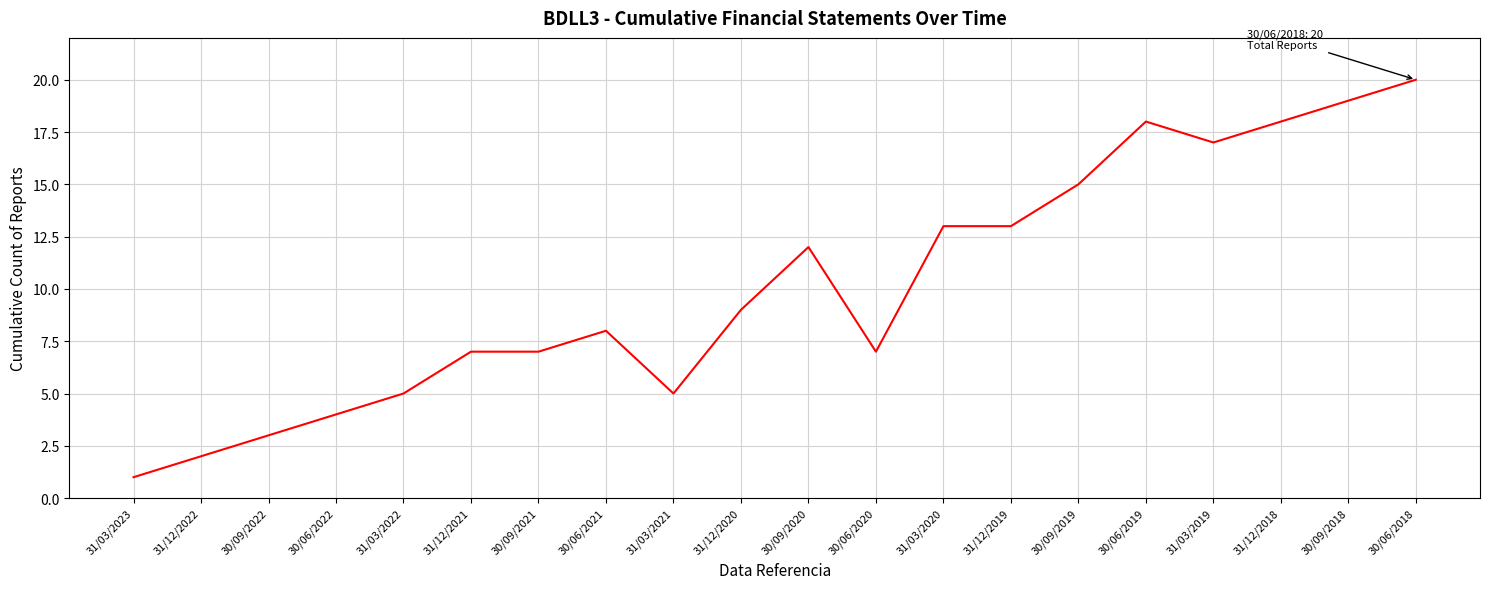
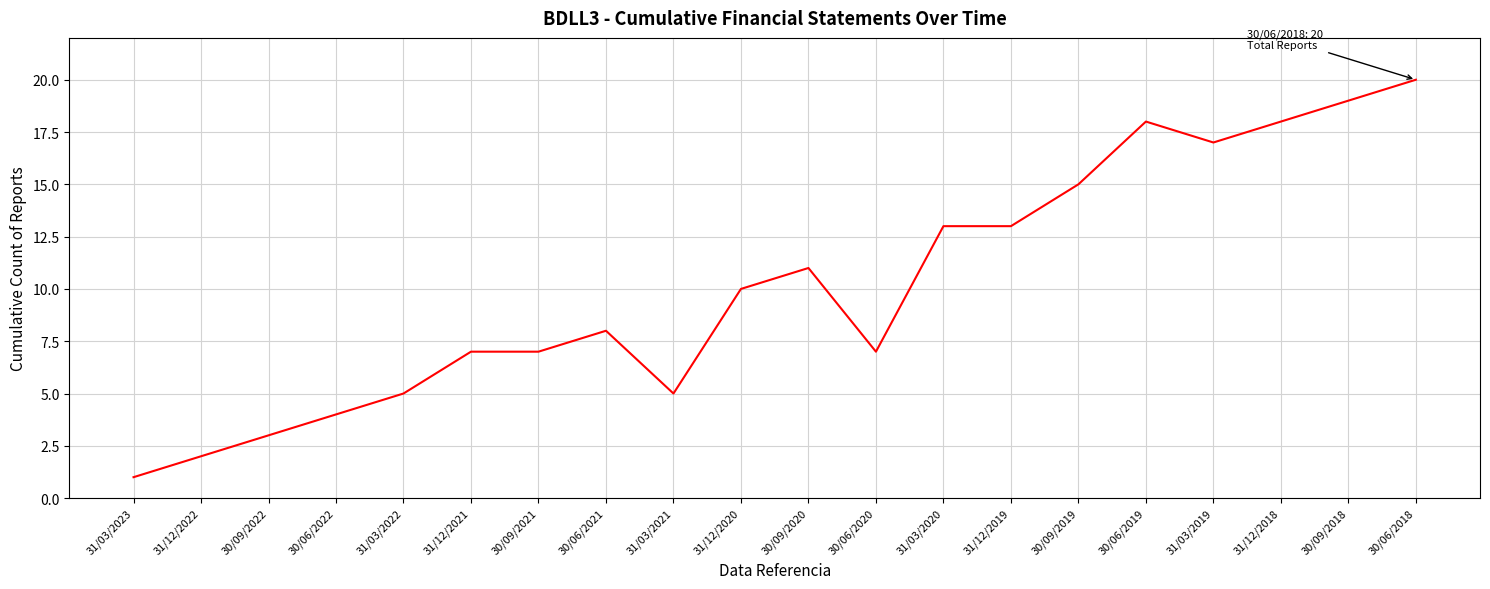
  {
    "31/03/2023": 1,
    "31/12/2022": 2,
    "30/09/2022": 3,
    "30/06/2022": 4,
    "31/03/2022": 5,
    "31/12/2021": 7,
    "30/09/2021": 7,
    "30/06/2021": 8,
    "31/03/2021": 5,
-   "31/12/2020": 9,
-   "30/09/2020": 12,
+   "31/12/2020": 10,
+   "30/09/2020": 11,
    "30/06/2020": 7,
    "31/03/2020": 13,
    "31/12/2019": 13,
    "30/09/2019": 15,
    "30/06/2019": 18,
    "31/03/2019": 17,
    "31/12/2018": 18,
    "30/09/2018": 19
  }
